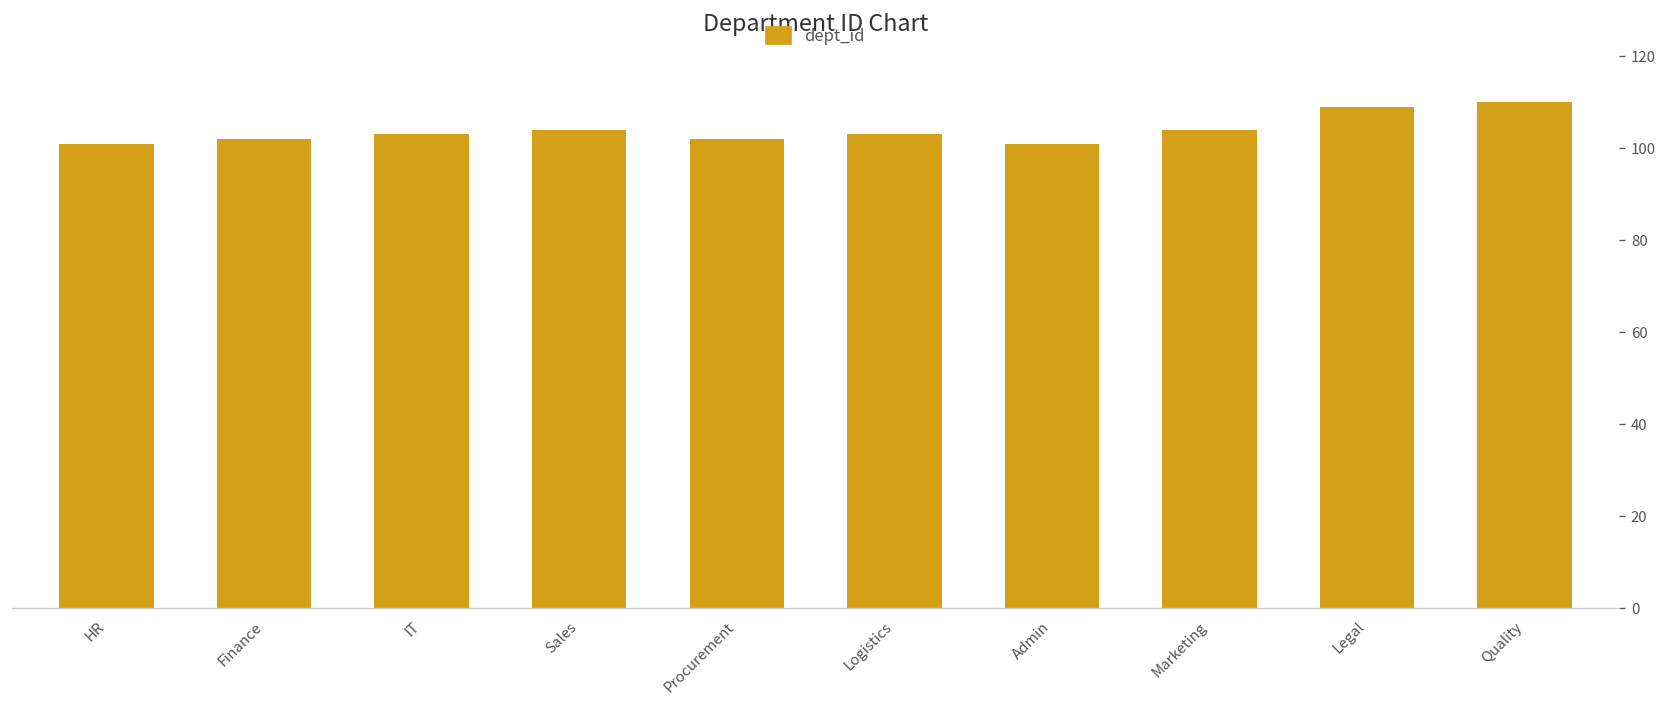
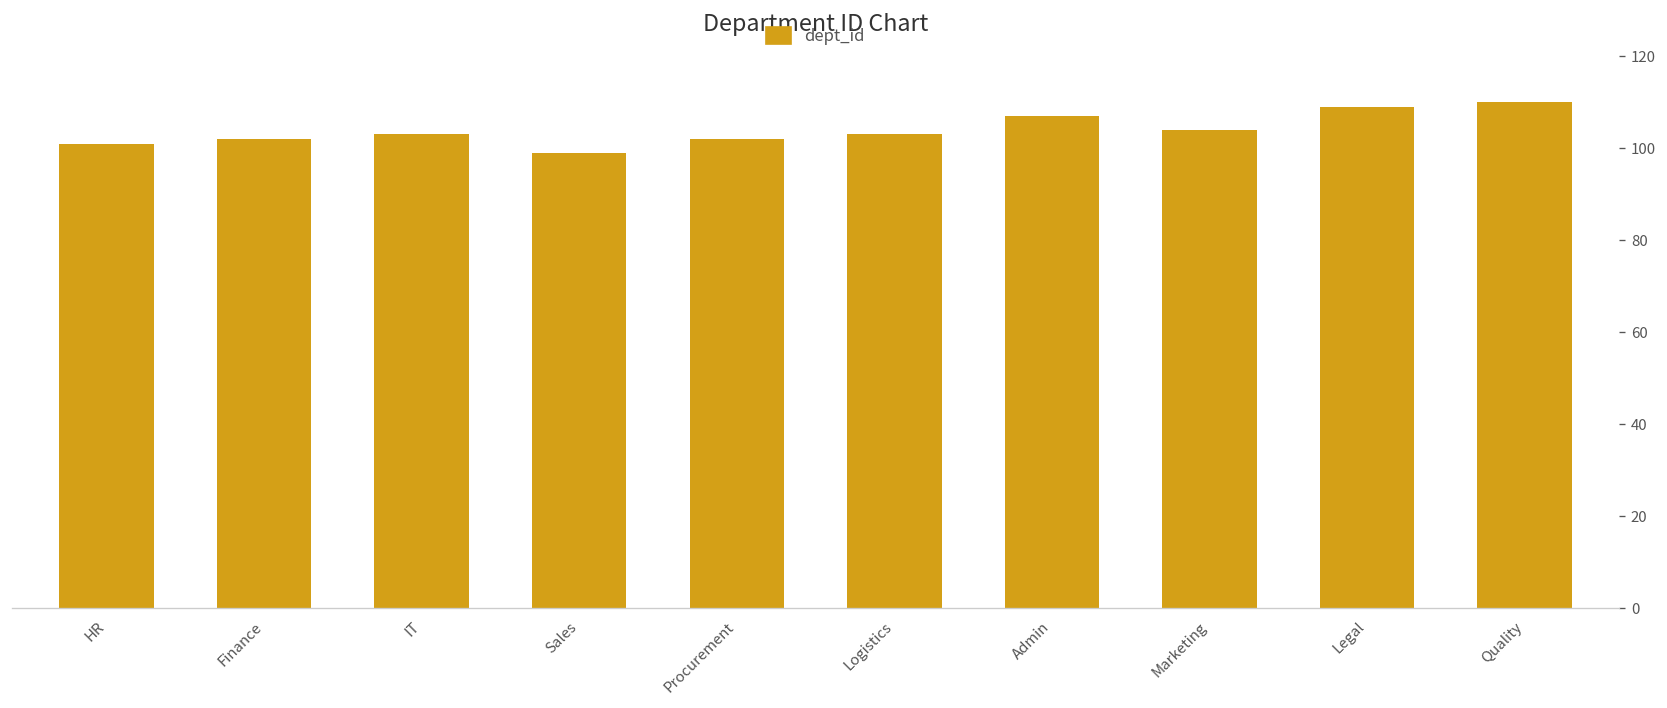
  {
    "HR": 101,
    "Finance": 102,
    "IT": 103,
-   "Sales": 104,
+   "Sales": 99,
    "Procurement": 102,
    "Logistics": 103,
-   "Admin": 101,
+   "Admin": 107,
    "Marketing": 104,
    "Legal": 109,
    "Quality": 110
  }
